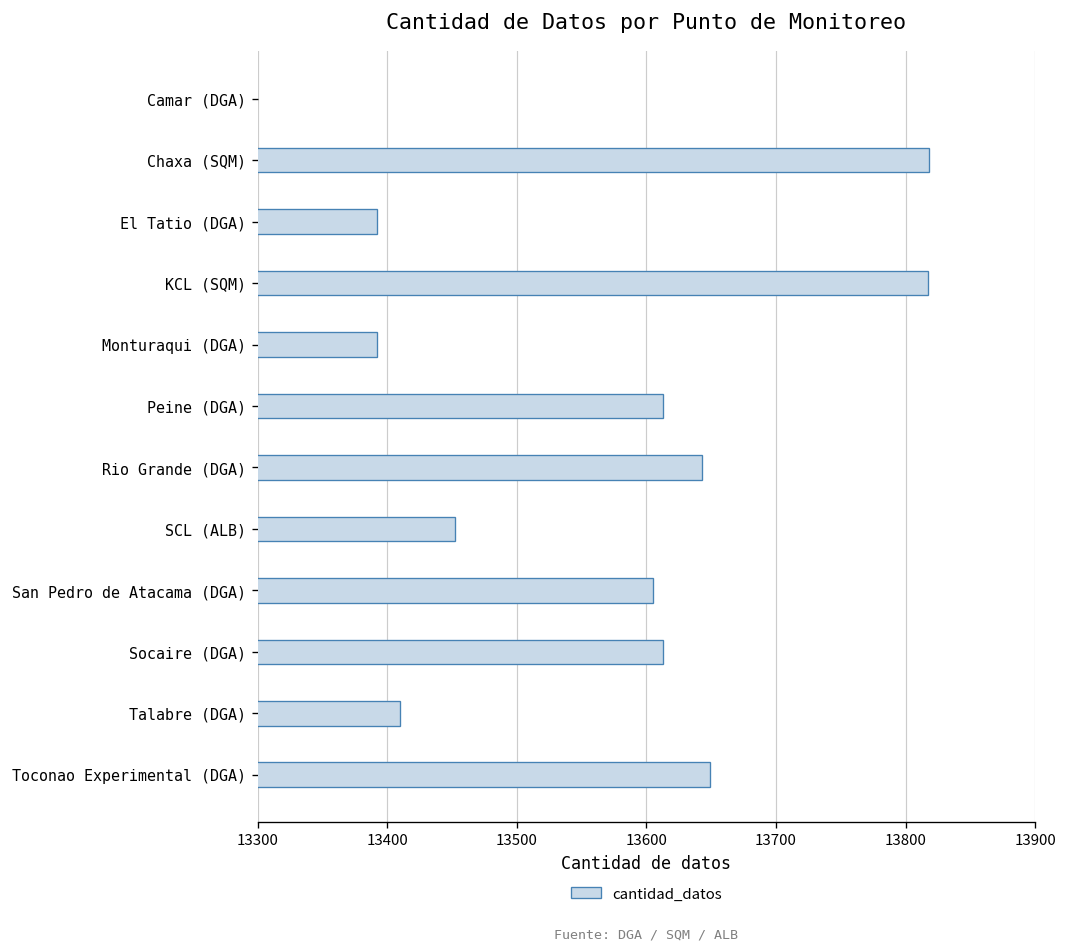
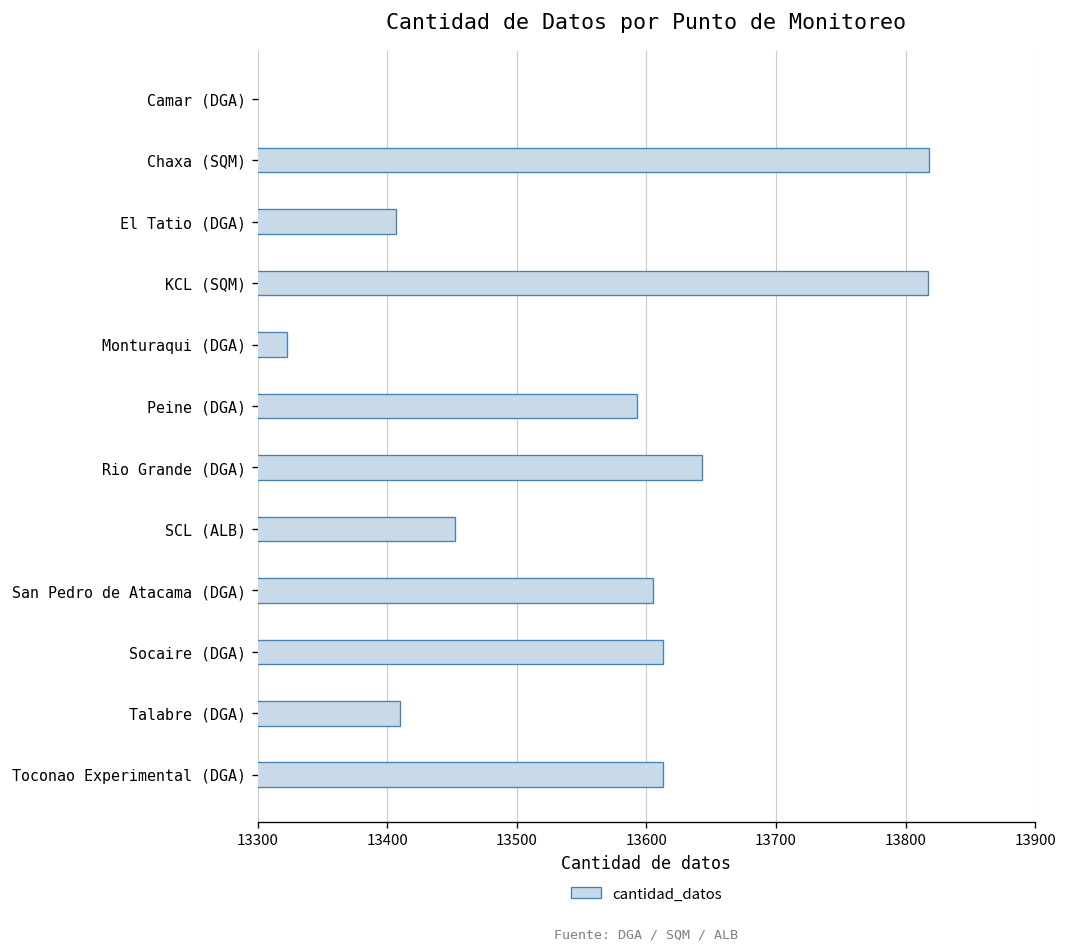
  {
    "Chaxa (SQM)": 13818,
-   "El Tatio (DGA)": 13392,
+   "El Tatio (DGA)": 13407,
    "KCL (SQM)": 13817,
-   "Monturaqui (DGA)": 13392,
-   "Peine (DGA)": 13613,
+   "Monturaqui (DGA)": 13323,
+   "Peine (DGA)": 13593,
    "Rio Grande (DGA)": 13643,
    "SCL (ALB)": 13452,
    "San Pedro de Atacama (DGA)": 13605,
    "Socaire (DGA)": 13613,
    "Talabre (DGA)": 13410,
-   "Toconao Experimental (DGA)": 13649
+   "Toconao Experimental (DGA)": 13613
  }
